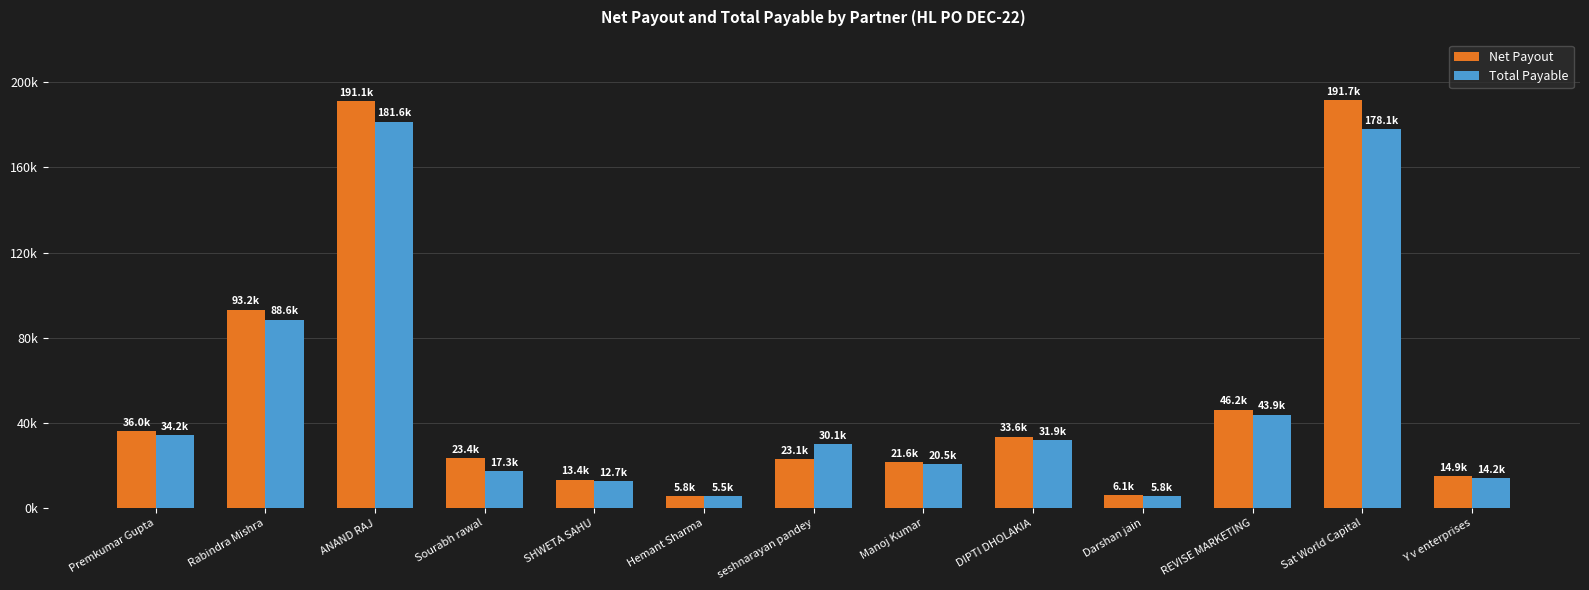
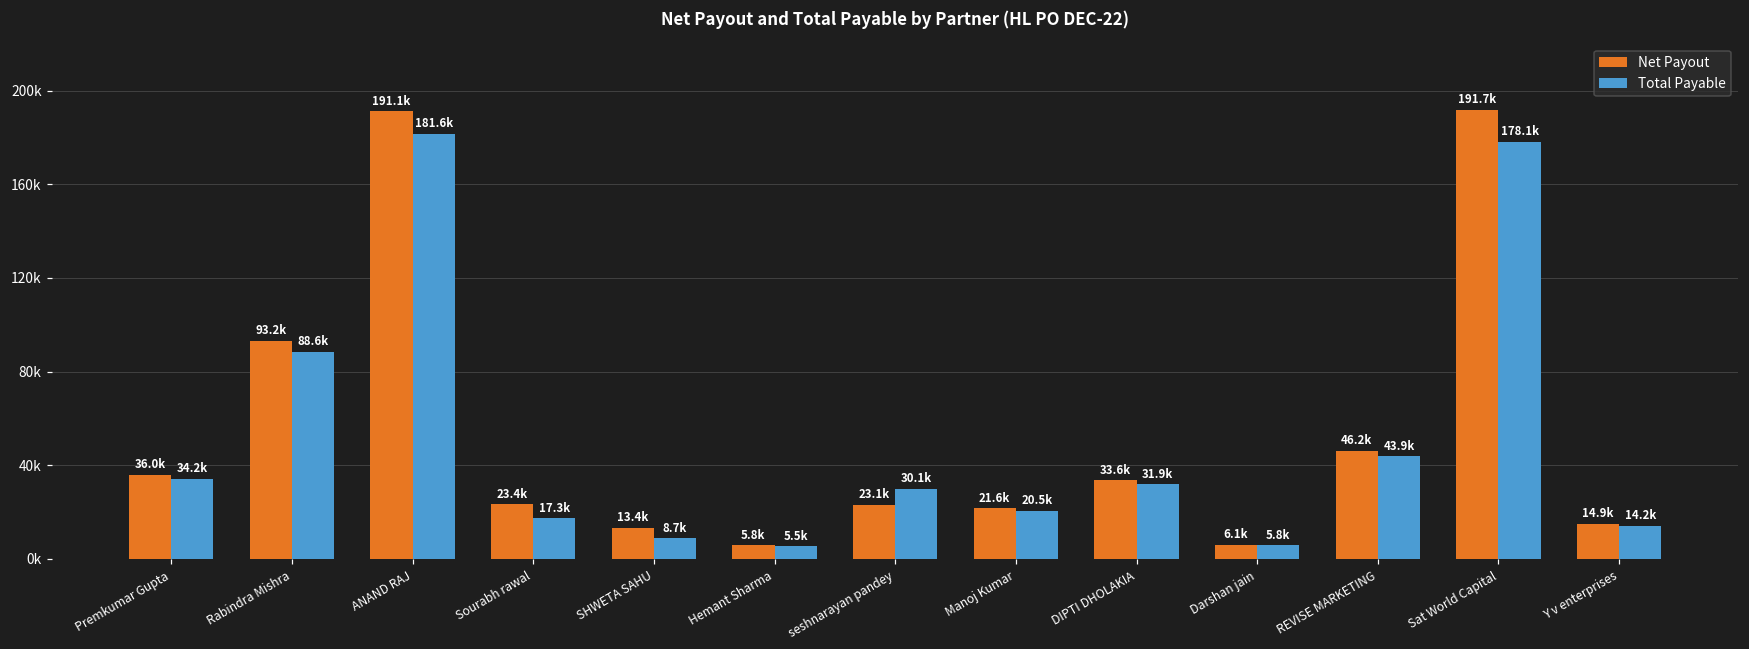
  {
    "Net Payout": {
      "Premkumar Gupta": "36.0k",
      "Rabindra Mishra": "93.2k",
      "ANAND RAJ": "191.1k",
      "Sourabh rawal": "23.4k",
      "SHWETA SAHU": "13.4k",
      "Hemant Sharma": "5.8k",
      "seshnarayan pandey": "23.1k",
      "Manoj Kumar": "21.6k",
      "DIPTI DHOLAKIA": "33.6k",
      "Darshan jain": "6.1k",
      "REVISE MARKETING": "46.2k",
      "Sat World Capital": "191.7k",
      "Y v enterprises": "14.9k"
    },
    "Total Payable": {
      "Premkumar Gupta": "34.2k",
      "Rabindra Mishra": "88.6k",
      "ANAND RAJ": "181.6k",
      "Sourabh rawal": "17.3k",
-     "SHWETA SAHU": "12.7k",
+     "SHWETA SAHU": "8.7k",
      "Hemant Sharma": "5.5k",
      "seshnarayan pandey": "30.1k",
      "Manoj Kumar": "20.5k",
      "DIPTI DHOLAKIA": "31.9k",
      "Darshan jain": "5.8k",
      "REVISE MARKETING": "43.9k",
      "Sat World Capital": "178.1k",
      "Y v enterprises": "14.2k"
    }
  }
